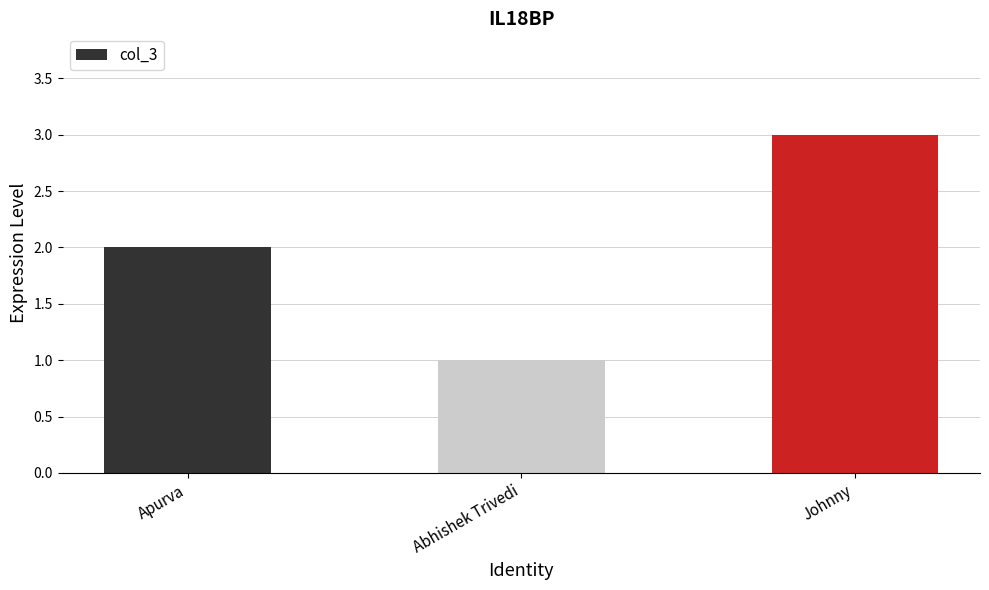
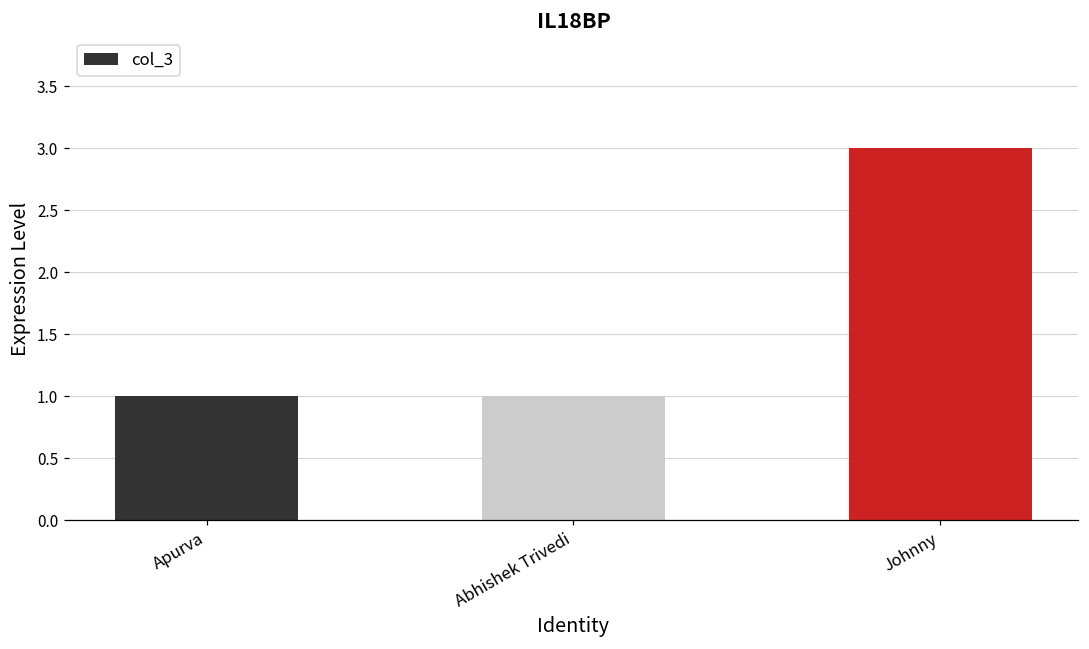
  {
-   "Apurva": 2,
+   "Apurva": 1,
    "Abhishek Trivedi": 1,
    "Johnny": 3
  }
